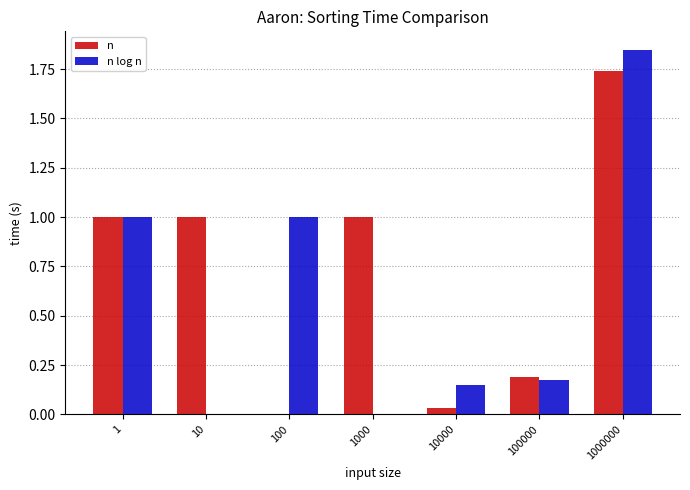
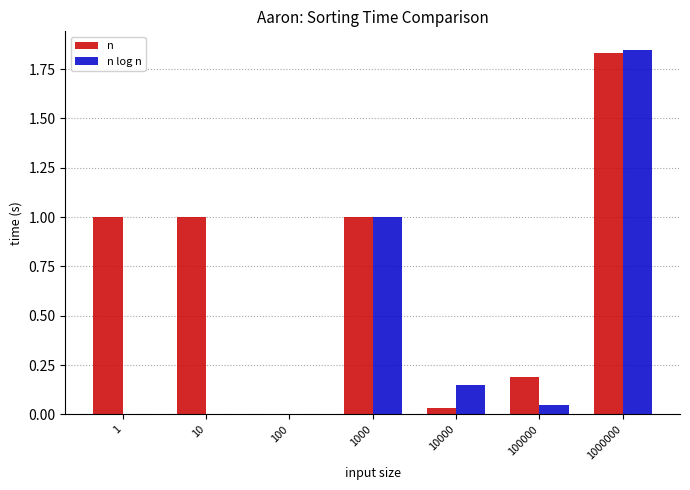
  {
    "n": {
      "1": 1.00,
      "10": 1.00,
      "100": 0.00,
      "1000": 1.00,
      "10000": 0.03,
      "100000": 0.19,
-     "1000000": 1.74
+     "1000000": 1.83
    },
    "n log n": {
-     "1": 1,
+     "1": 0,
      "10": 0.00,
-     "100": 1,
-     "1000": 0,
+     "100": 0,
+     "1000": 1,
      "10000": 0.15,
-     "100000": 0.17,
+     "100000": 0.05,
      "1000000": 1.85
    }
  }
